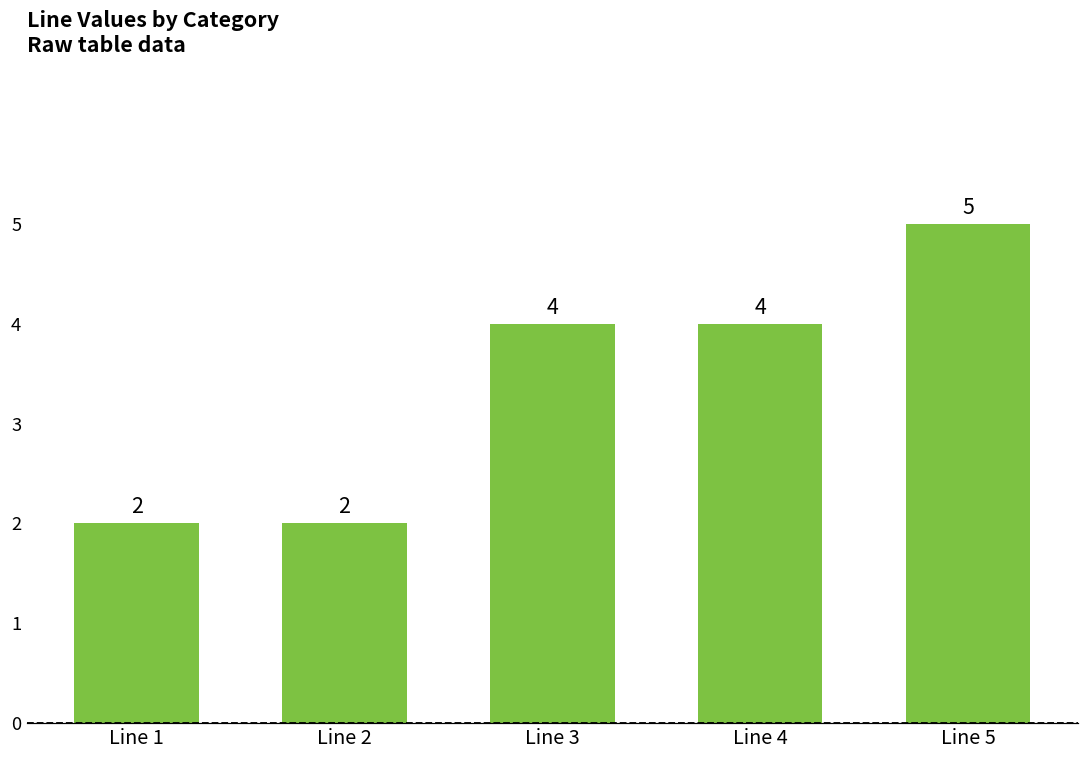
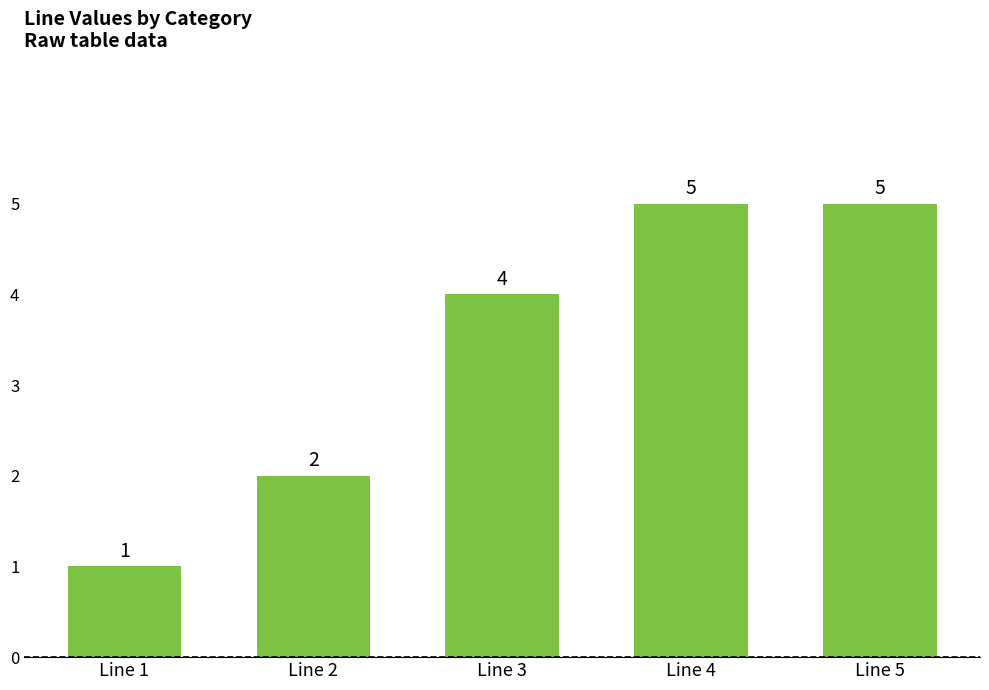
  {
-   "Line 1": 2,
+   "Line 1": 1,
    "Line 2": 2,
    "Line 3": 4,
-   "Line 4": 4,
+   "Line 4": 5,
    "Line 5": 5
  }
